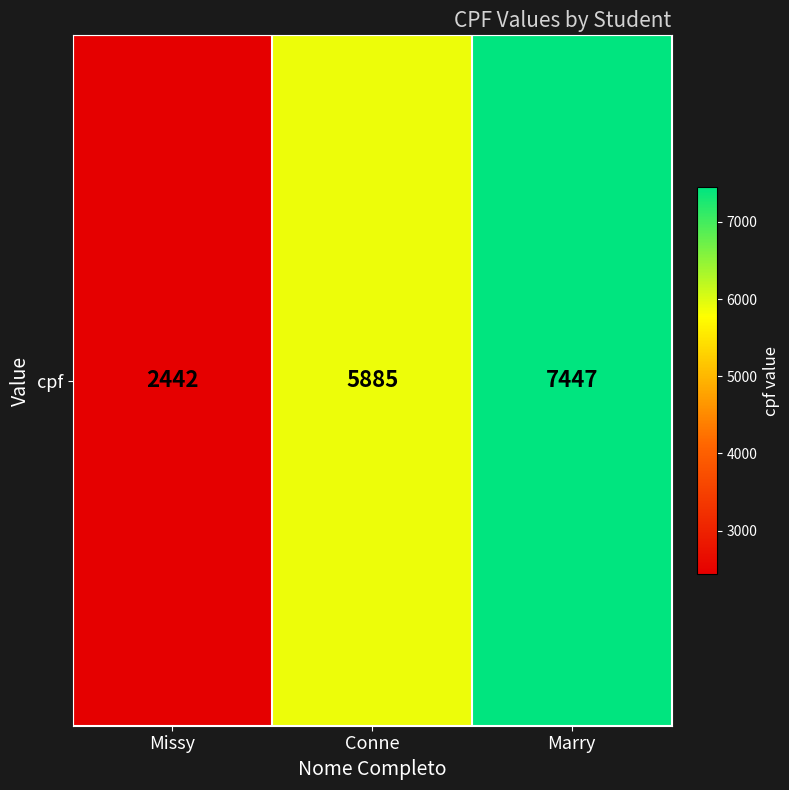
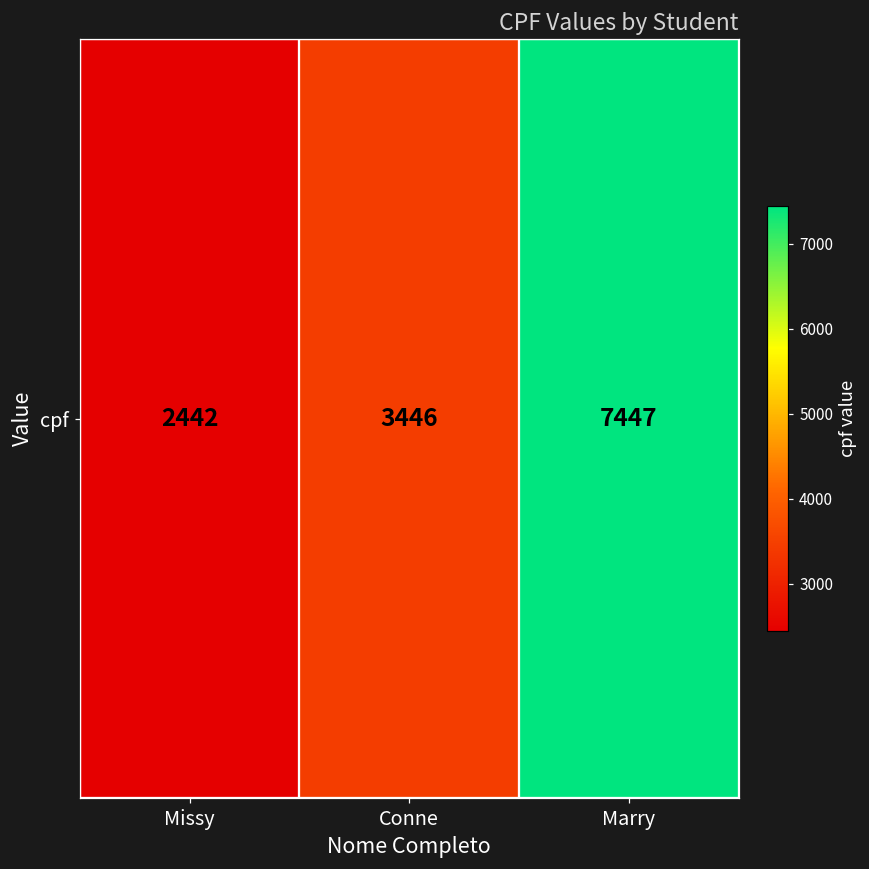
  {
    "cpf": {
      "Missy": 2442,
-     "Conne": 5885,
+     "Conne": 3446,
      "Marry": 7447
    }
  }
